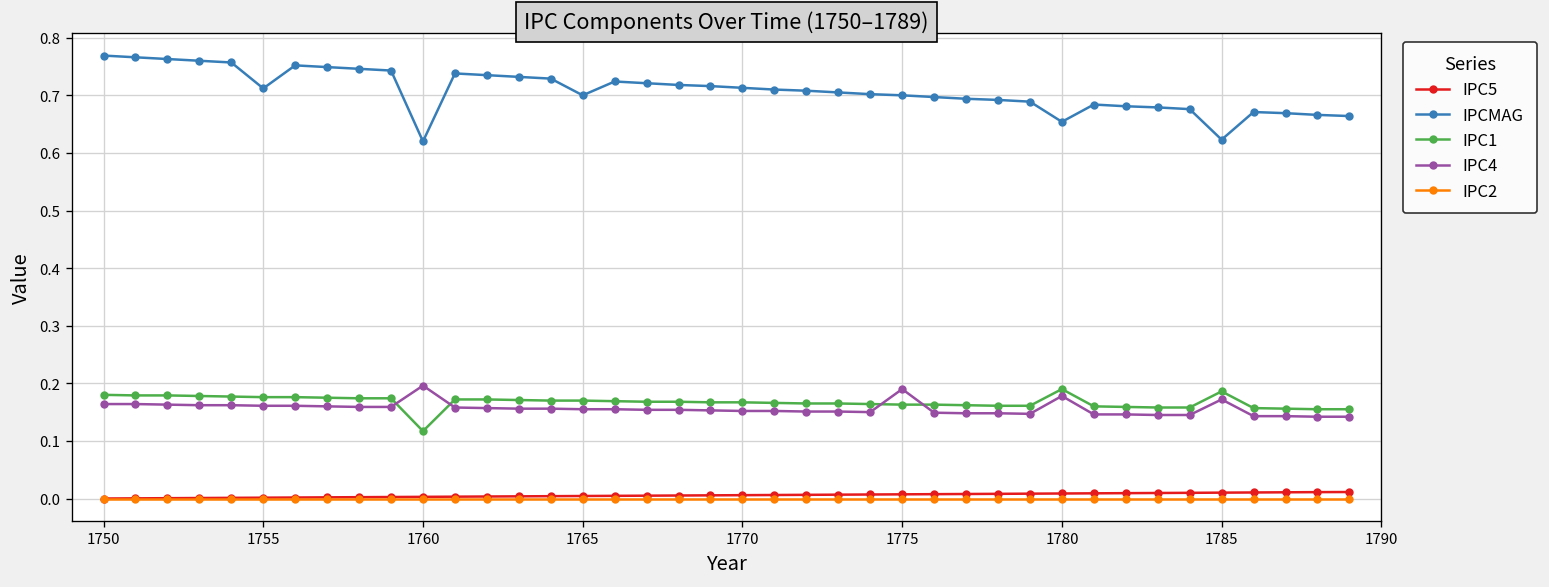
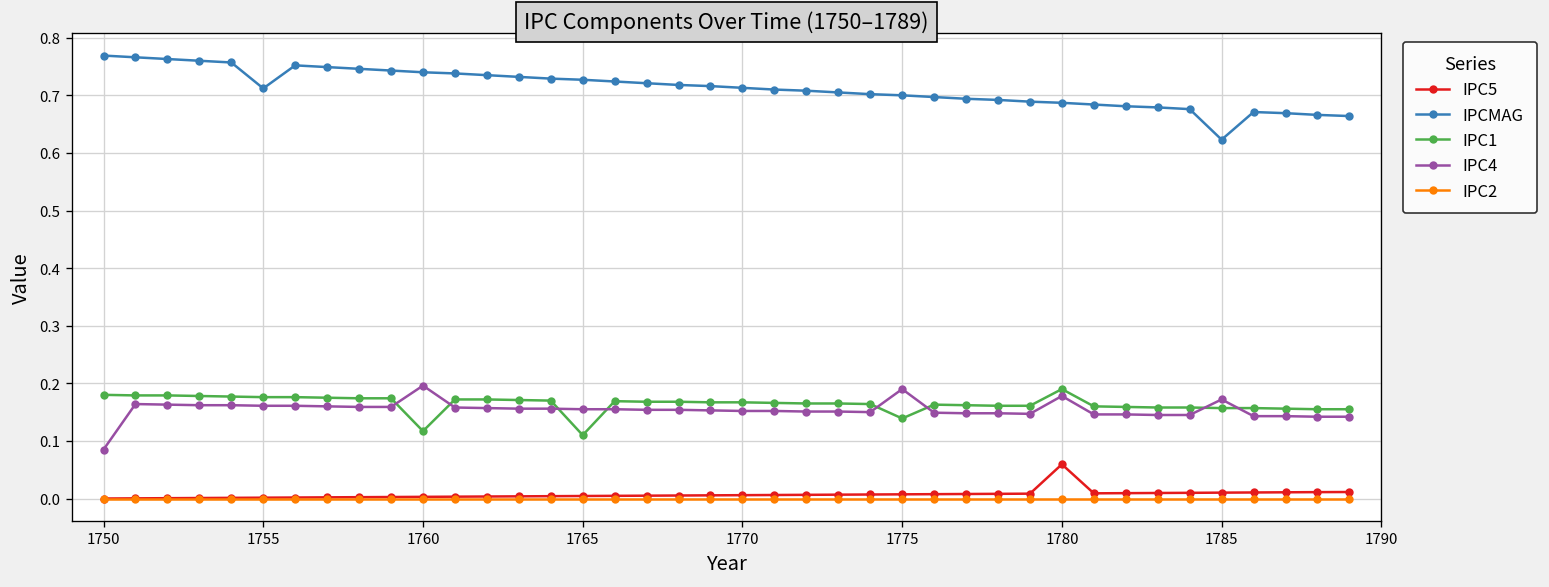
  {
    "IPC5": {
      "1770": 0.01,
      "1775": 0.01,
-     "1780": 0.01,
+     "1780": 0.06,
      "1785": 0.01
    },
    "IPCMAG": {
      "1750": 0.77,
      "1755": 0.71,
-     "1760": 0.62,
-     "1765": 0.70,
+     "1760": 0.74,
+     "1765": 0.73,
      "1770": 0.71,
      "1775": 0.70,
-     "1780": 0.65,
+     "1780": 0.69,
      "1785": 0.62
    },
    "IPC1": {
      "1750": 0.18,
      "1755": 0.18,
      "1760": 0.12,
-     "1765": 0.17,
+     "1765": 0.11,
      "1770": 0.17,
-     "1775": 0.16,
+     "1775": 0.14,
      "1780": 0.19,
-     "1785": 0.19
+     "1785": 0.16
    },
    "IPC4": {
-     "1750": 0.16,
+     "1750": 0.09,
      "1755": 0.16,
      "1760": 0.20,
      "1765": 0.16,
      "1770": 0.15,
      "1775": 0.19,
      "1780": 0.18,
      "1785": 0.17
    },
    "IPC2": {
      "1770": 0.00,
      "1775": 0.00,
      "1780": 0.00,
      "1785": 0.00
    }
  }
